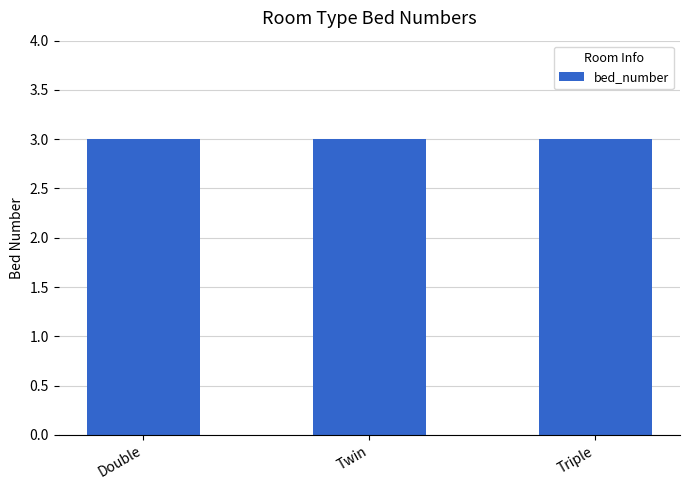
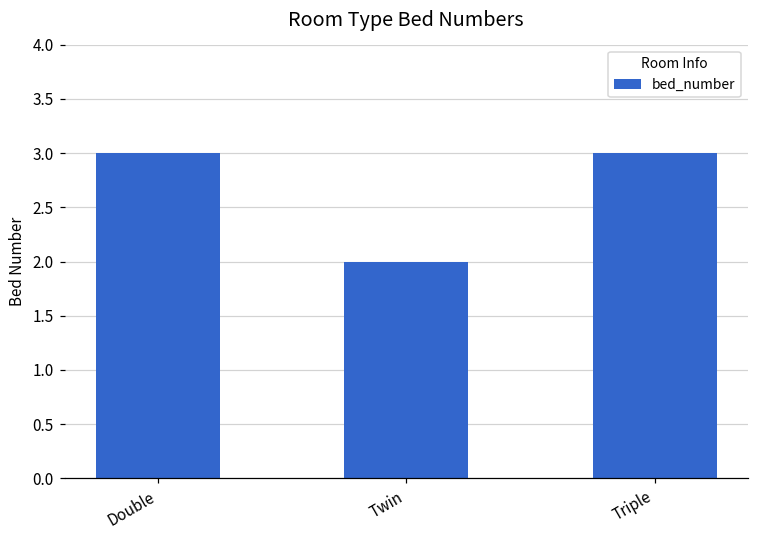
  {
    "Double": 3,
-   "Twin": 3,
+   "Twin": 2,
    "Triple": 3
  }
